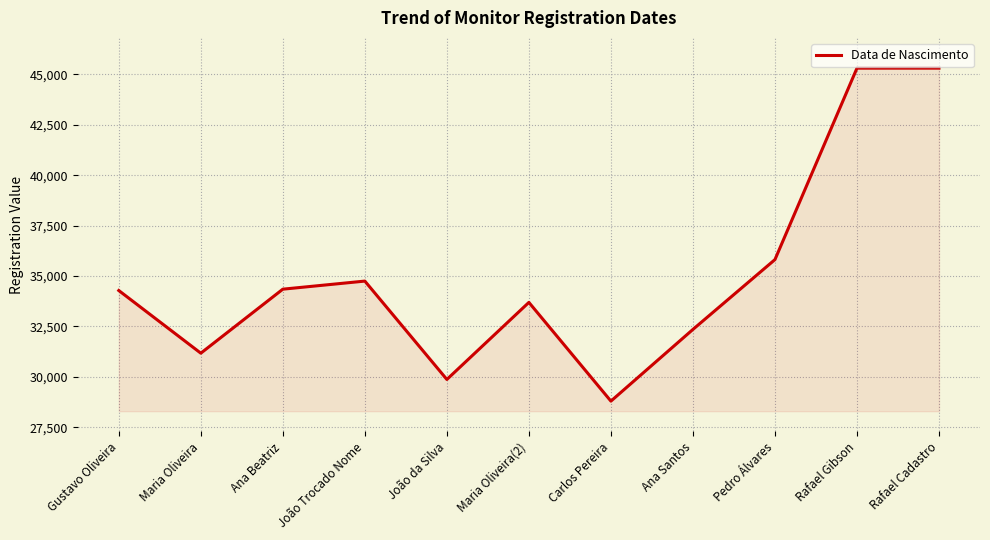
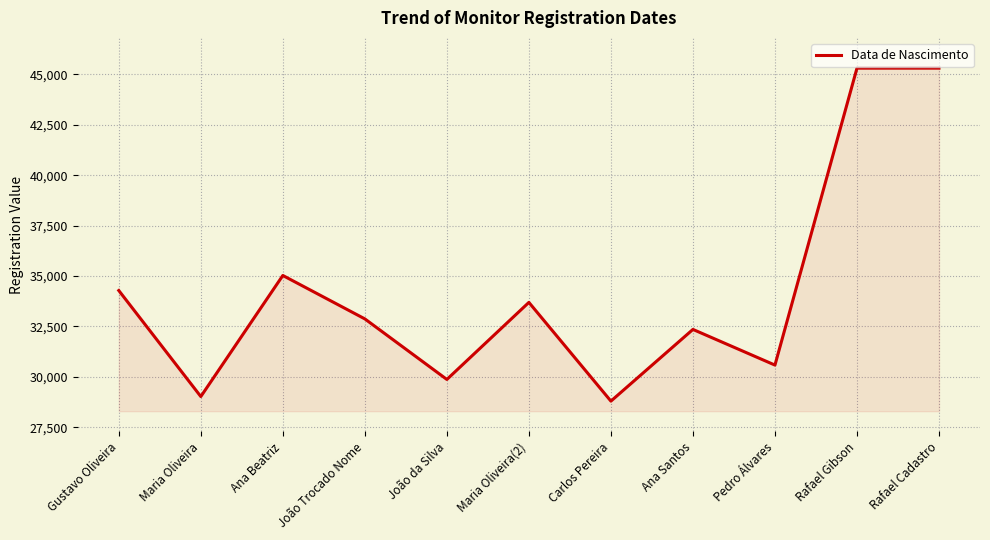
  {
    "Gustavo Oliveira": "34,300",
-   "Maria Oliveira": "31,200",
-   "Ana Beatriz": "34,300",
-   "João Trocado Nome": "34,700",
+   "Maria Oliveira": "29,000",
+   "Ana Beatriz": "35,000",
+   "João Trocado Nome": "32,900",
    "João da Silva": "29,900",
    "Maria Oliveira(2)": "33,700",
    "Carlos Pereira": "28,800",
    "Ana Santos": "32,300",
-   "Pedro Álvares": "35,800",
+   "Pedro Álvares": "30,600",
    "Rafael Gibson": "45,300",
    "Rafael Cadastro": "45,300"
  }
